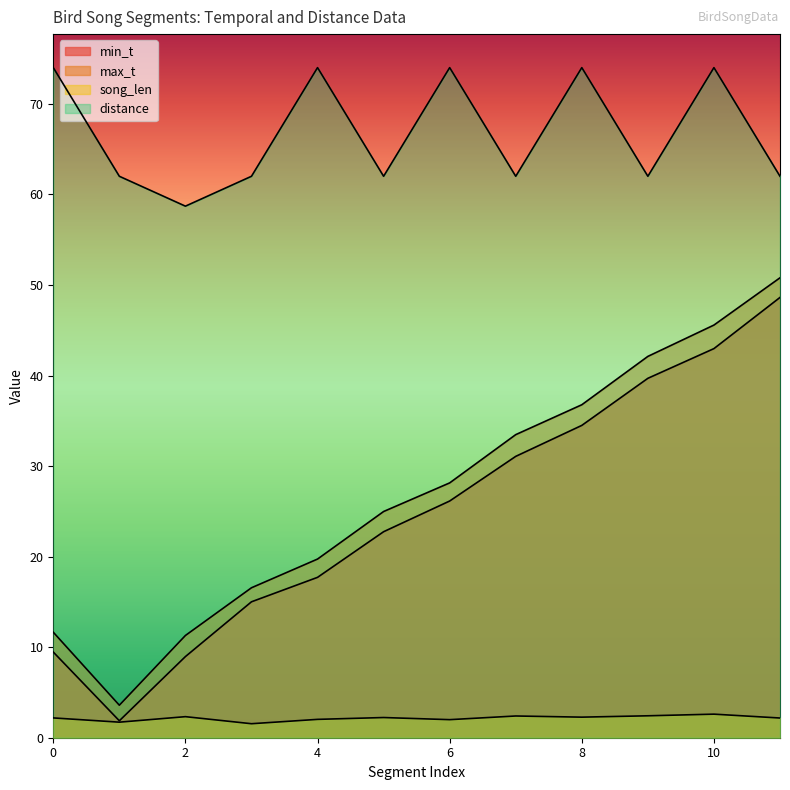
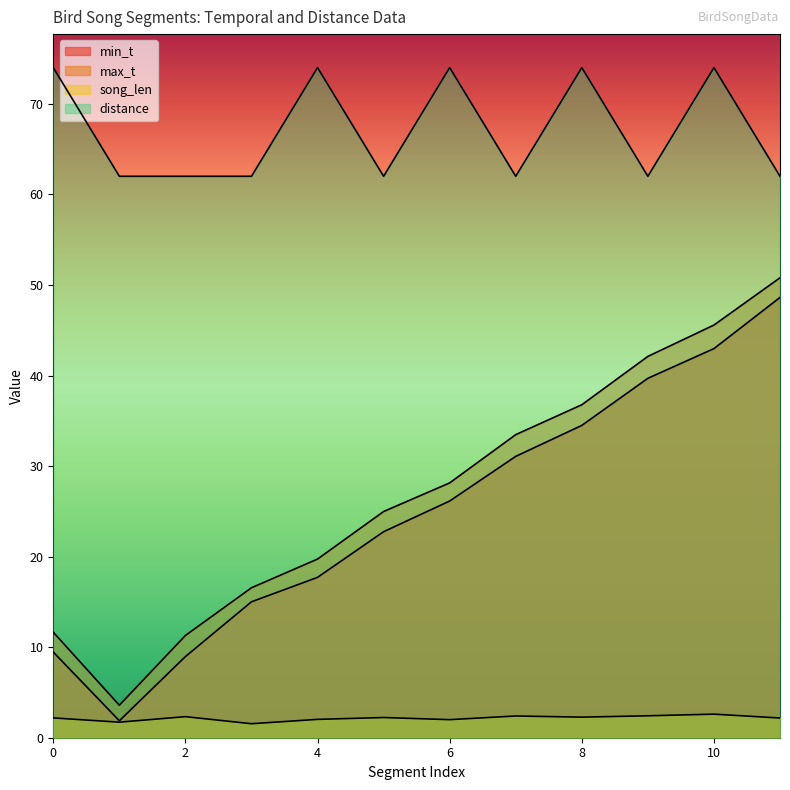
  {
    "distance": {
      "0": 74,
-     "2": 59,
+     "2": 62,
      "4": 74,
      "6": 74,
      "8": 74,
      "10": 74
    }
  }
